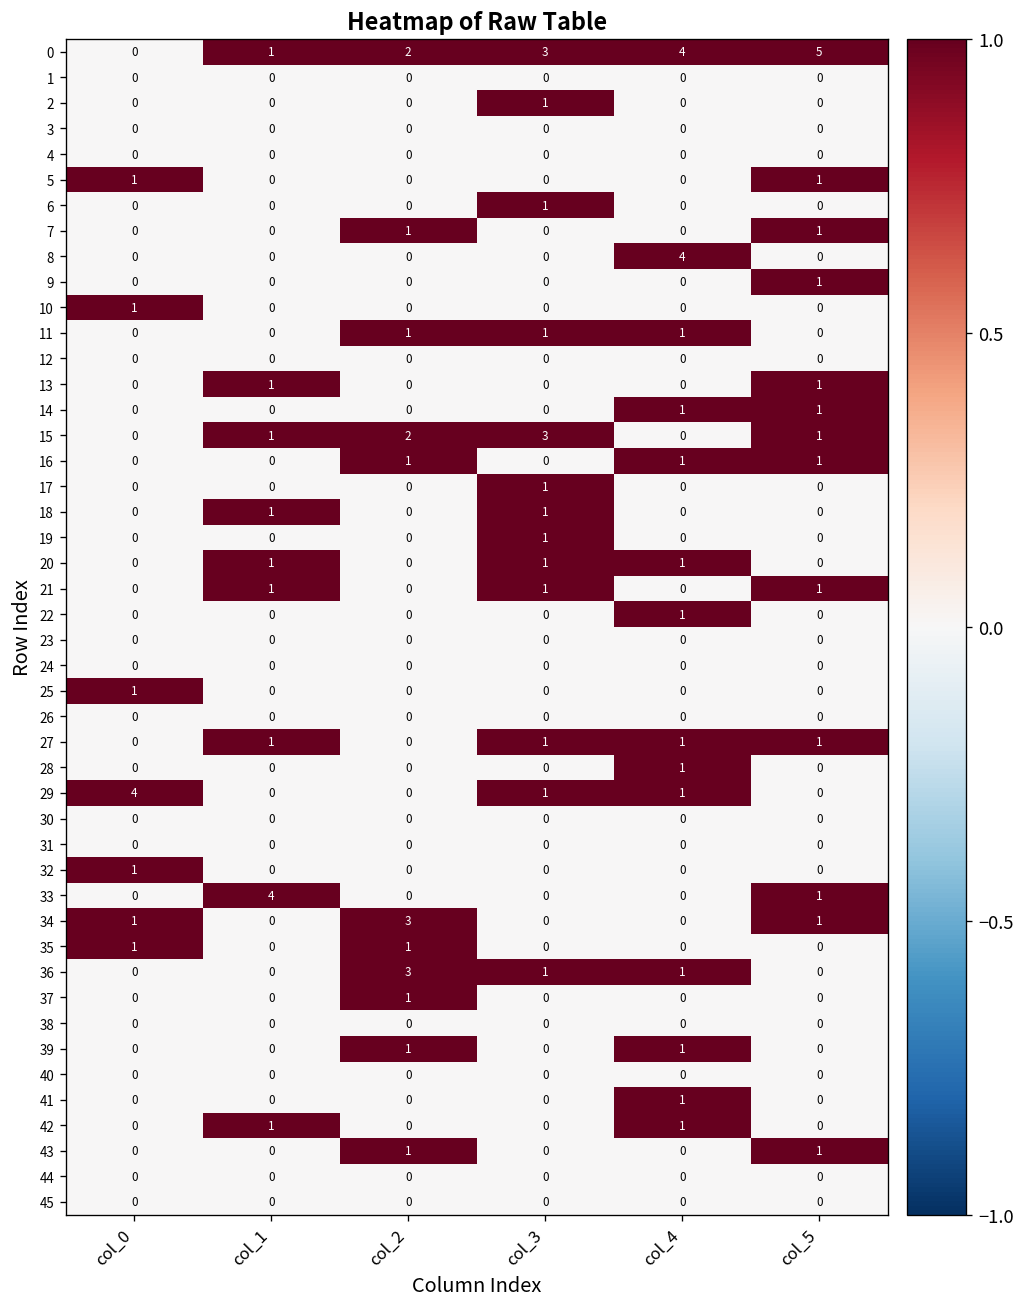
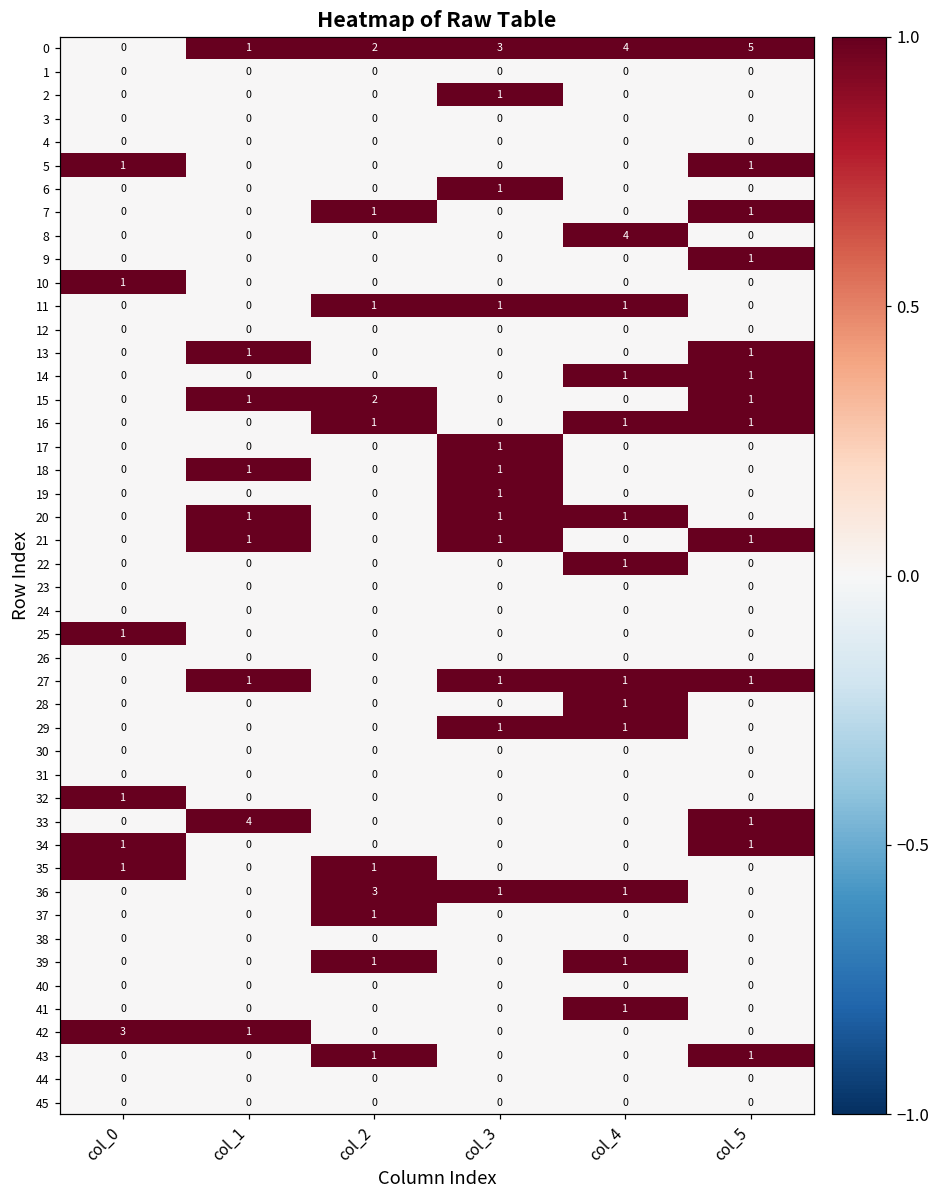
  {
    "15": {
      "col_0": 0,
      "col_1": 1,
      "col_2": 2,
-     "col_3": 3,
+     "col_3": 0,
      "col_4": 0,
      "col_5": 1
    },
    "29": {
-     "col_0": 4,
+     "col_0": 0,
      "col_1": 0,
      "col_2": 0,
      "col_3": 1,
      "col_4": 1,
      "col_5": 0
    },
    "34": {
      "col_0": 1,
      "col_1": 0,
-     "col_2": 3,
+     "col_2": 0,
      "col_3": 0,
      "col_4": 0,
      "col_5": 1
    },
    "42": {
-     "col_0": 0,
+     "col_0": 3,
      "col_1": 1,
      "col_2": 0,
      "col_3": 0,
-     "col_4": 1,
+     "col_4": 0,
      "col_5": 0
    }
  }
